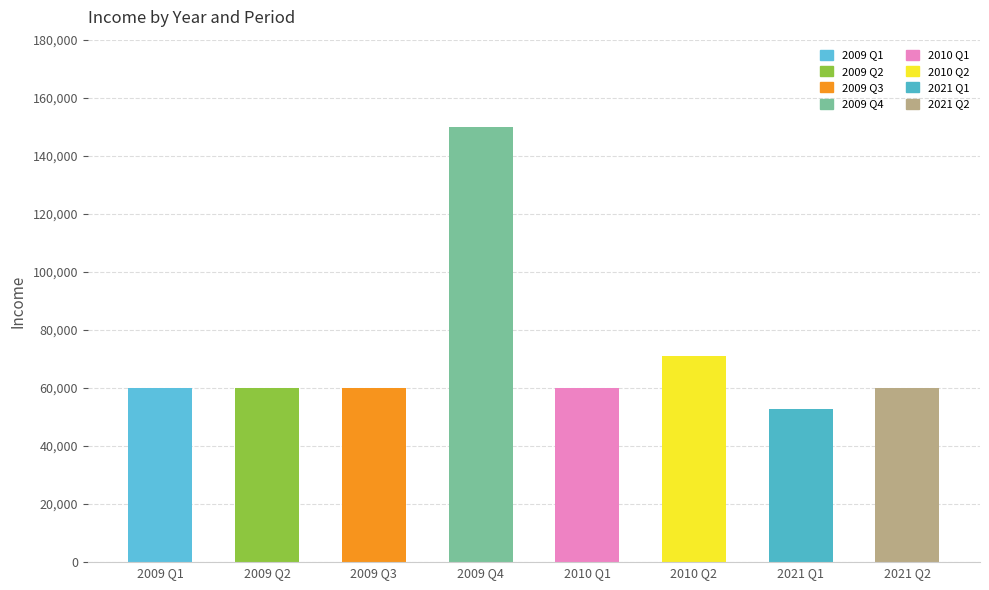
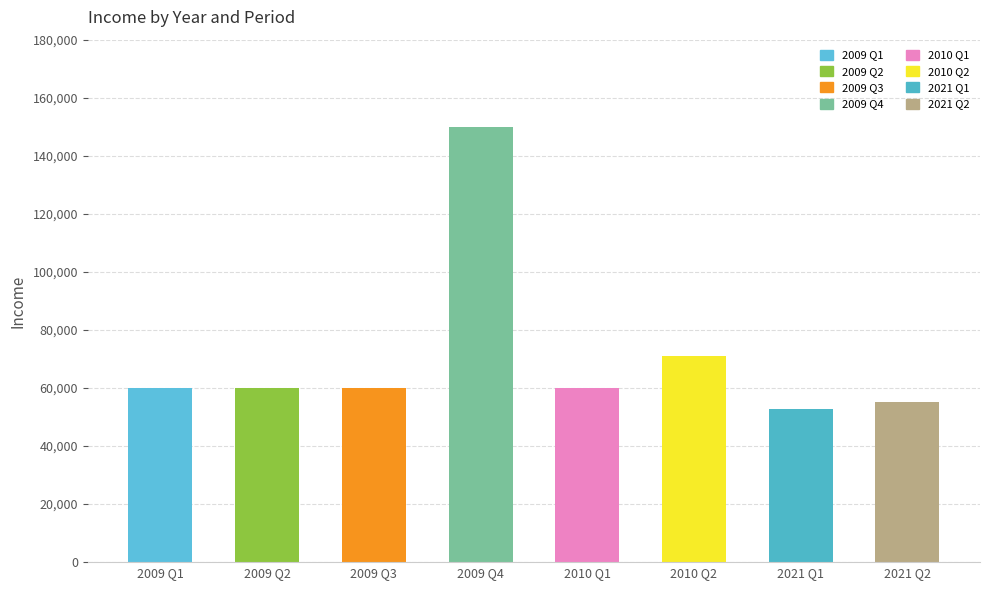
  {
    "2009 Q1": "60,000",
    "2009 Q2": "60,000",
    "2009 Q3": "60,000",
    "2009 Q4": "150,000",
    "2010 Q1": "60,000",
    "2010 Q2": "71,000",
    "2021 Q1": "53,000",
-   "2021 Q2": "60,000"
+   "2021 Q2": "55,000"
  }
